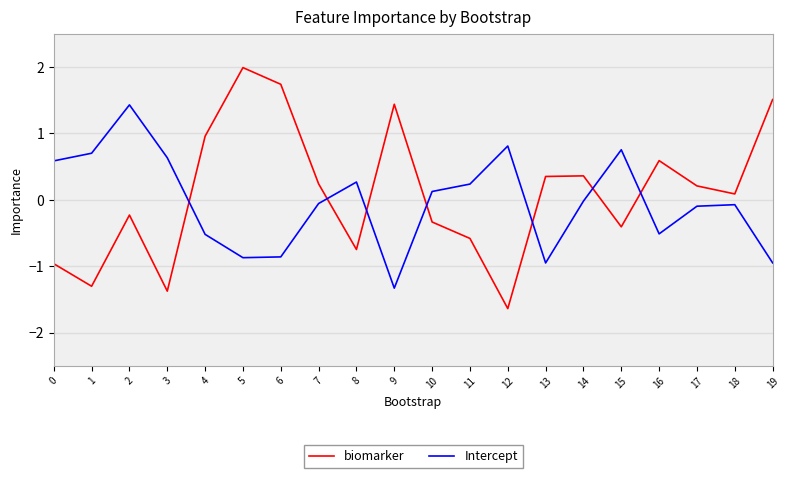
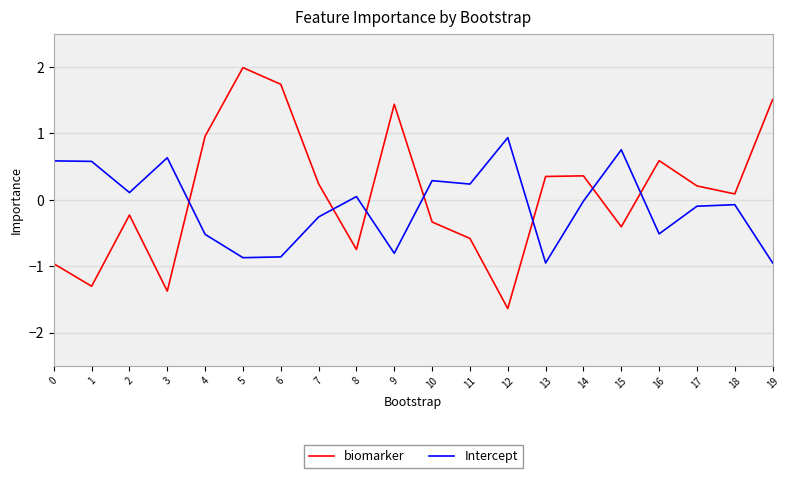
  {
    "biomarker": {
      "0": -1.0,
      "1": -1.3,
      "2": -0.2,
      "3": -1.4,
      "4": 1.0,
      "5": 2.0,
      "6": 1.7,
      "7": 0.2,
      "8": -0.7,
      "9": 1.4,
      "10": -0.3,
      "11": -0.6,
      "12": -1.6,
      "13": 0.4,
      "14": 0.4,
      "15": -0.4,
      "16": 0.6,
      "17": 0.2,
      "18": 0.1,
      "19": 1.5
    },
    "Intercept": {
      "0": 0.6,
-     "1": 0.7,
-     "2": 1.4,
+     "1": 0.6,
+     "2": 0.1,
      "3": 0.6,
      "4": -0.5,
      "5": -0.9,
      "6": -0.9,
-     "7": -0.1,
-     "8": 0.3,
-     "9": -1.3,
-     "10": 0.1,
+     "7": -0.3,
+     "8": 0.0,
+     "9": -0.8,
+     "10": 0.3,
      "11": 0.2,
-     "12": 0.8,
+     "12": 0.9,
      "13": -1.0,
      "14": 0.0,
      "15": 0.8,
      "16": -0.5,
      "17": -0.1,
      "18": -0.1,
      "19": -1.0
    }
  }
